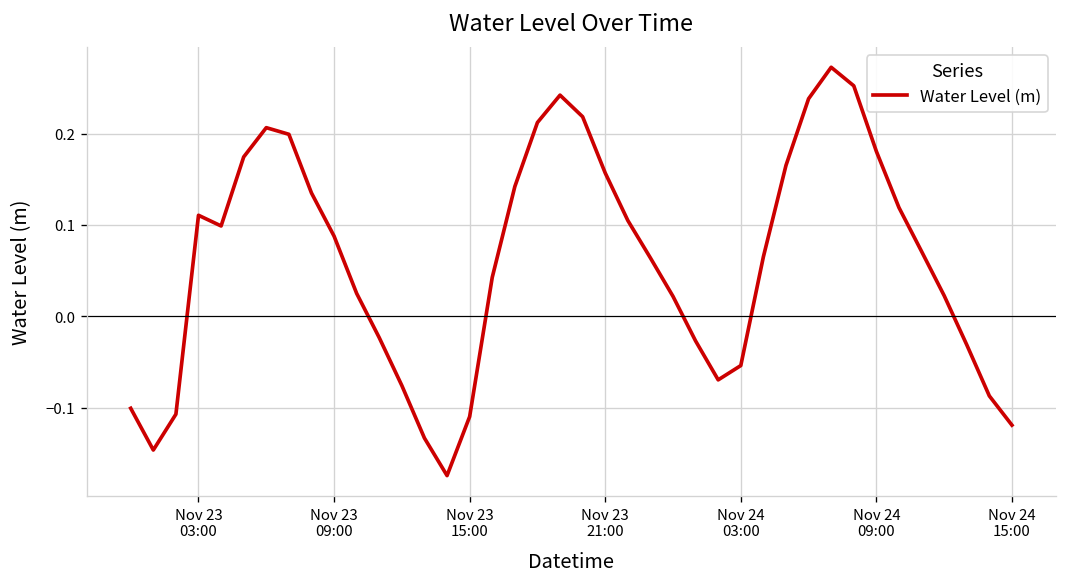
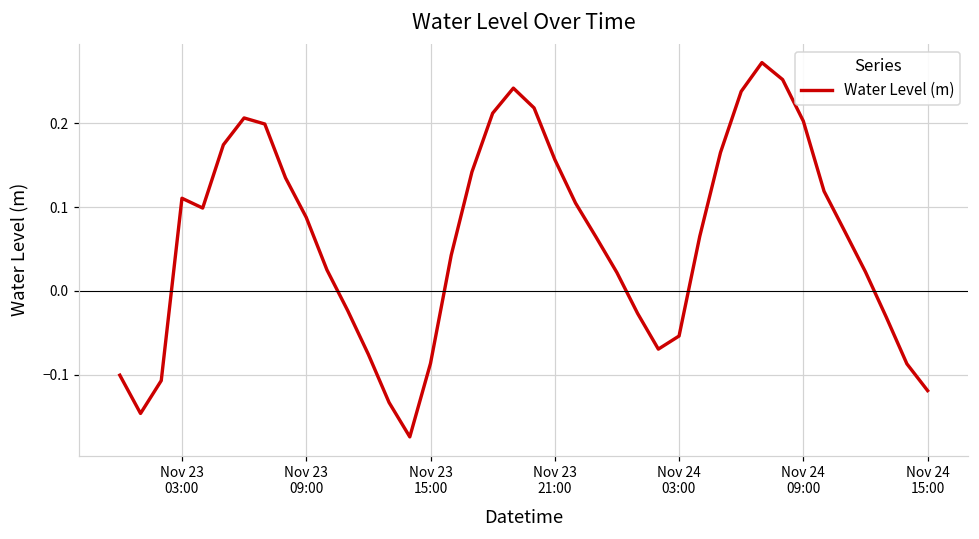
  {
    "Nov 23 03:00": 0.11,
    "Nov 23 09:00": 0.09,
-   "Nov 23 15:00": -0.11,
+   "Nov 23 15:00": -0.09,
    "Nov 23 21:00": 0.16,
    "Nov 24 03:00": -0.05,
-   "Nov 24 09:00": 0.18,
+   "Nov 24 09:00": 0.20,
    "Nov 24 15:00": -0.12
  }
